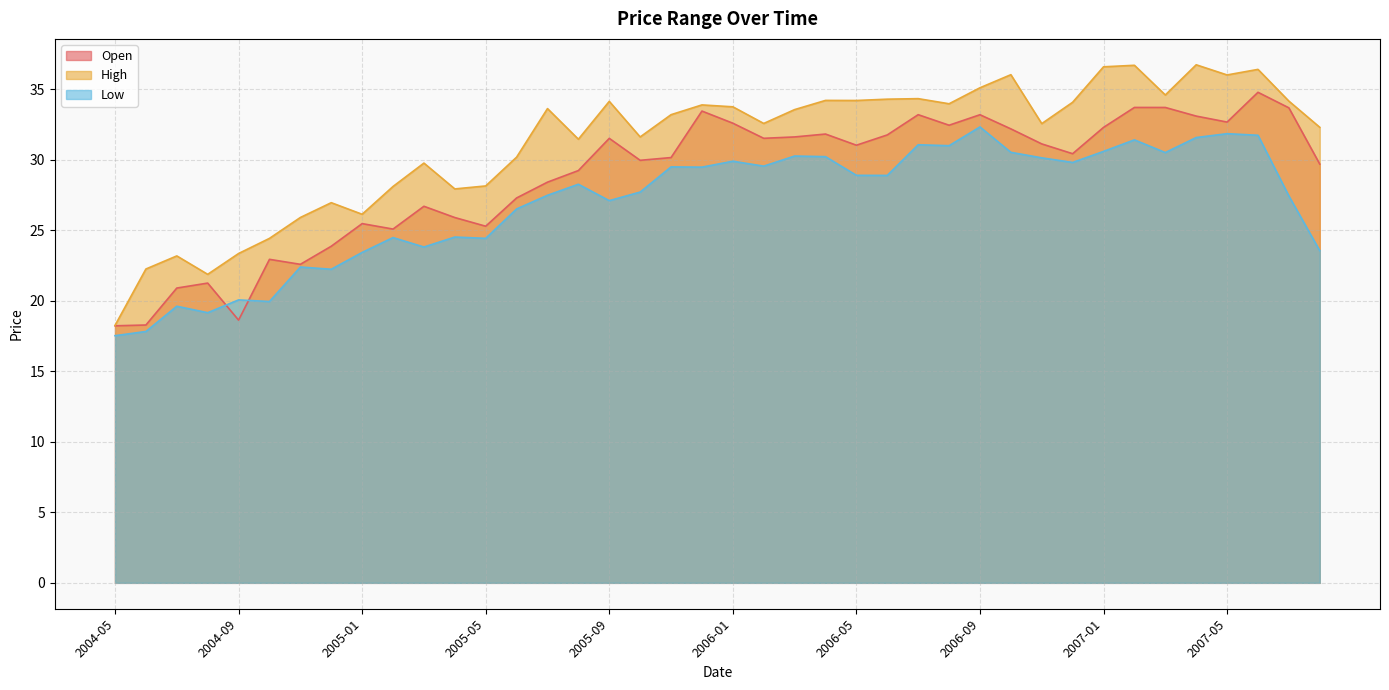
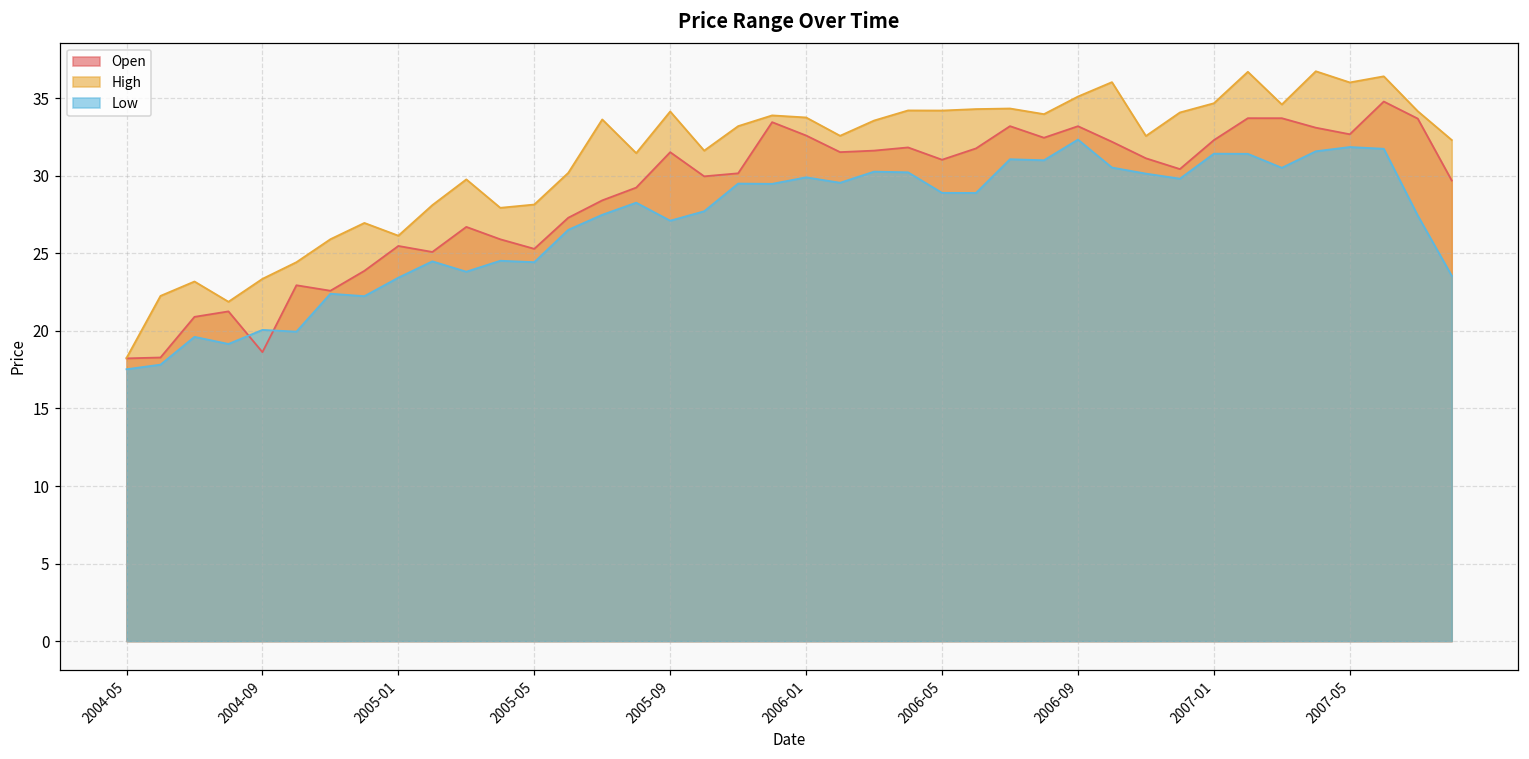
  {
    "Open": {
      "2004-09": 18.6,
      "2005-01": 25.5,
      "2005-05": 25.3,
      "2005-09": 31.5,
      "2006-01": 32.6,
      "2006-05": 31.0,
      "2006-09": 33.2,
      "2007-01": 32.3,
      "2007-05": 32.7
    },
    "High": {
      "2004-09": 23.4,
      "2005-01": 26.1,
      "2005-05": 28.1,
      "2005-09": 34.1,
      "2006-01": 33.8,
      "2006-05": 34.2,
      "2006-09": 35.1,
-     "2007-01": 36.6,
+     "2007-01": 34.7,
      "2007-05": 36.0
    },
    "Low": {
      "2004-05": 17.5,
      "2004-09": 20.1,
      "2005-01": 23.4,
      "2005-05": 24.4,
      "2005-09": 27.1,
      "2006-01": 29.9,
      "2006-05": 28.9,
      "2006-09": 32.3,
-     "2007-01": 30.6,
+     "2007-01": 31.4,
      "2007-05": 31.9
    }
  }
